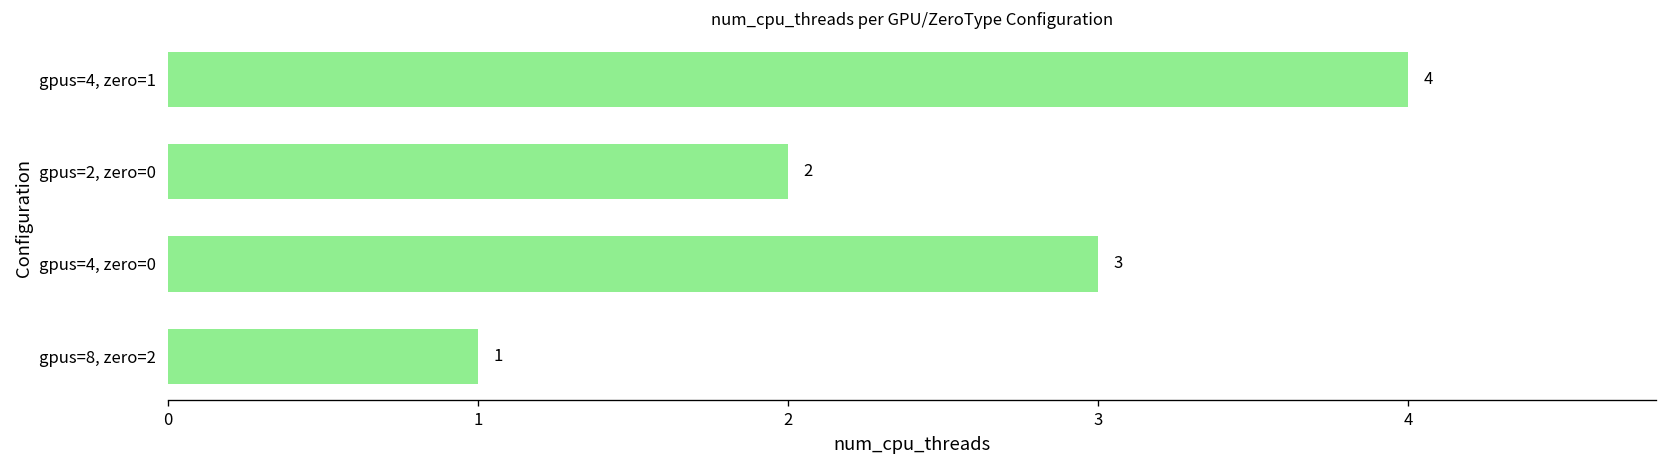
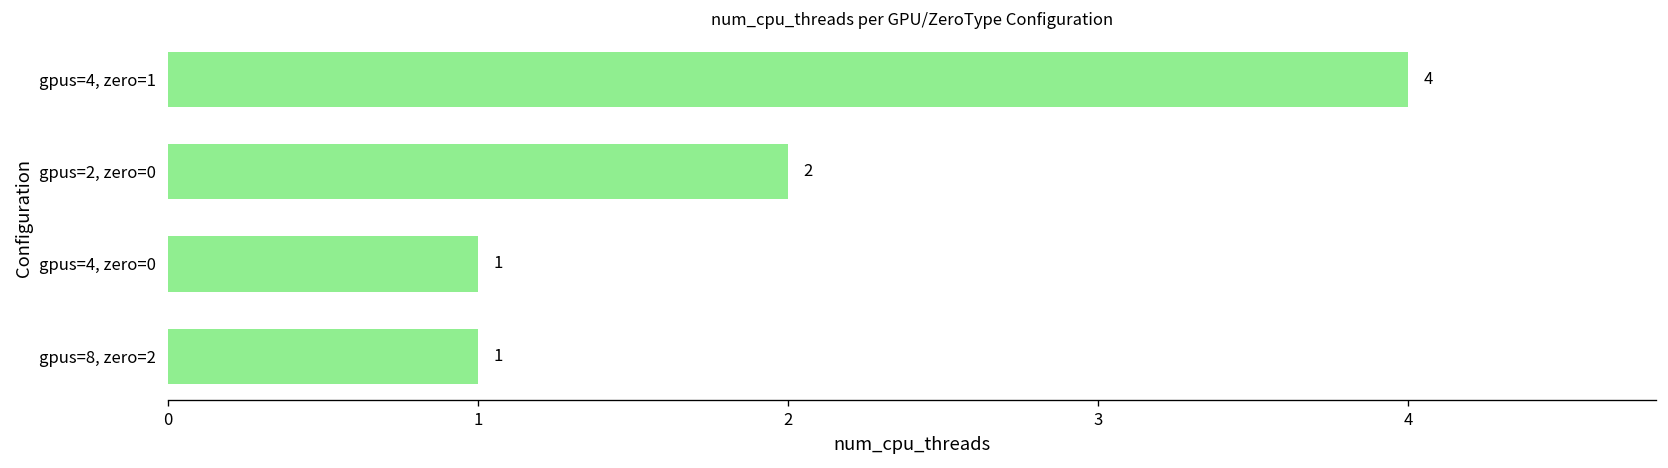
  {
    "gpus=4, zero=1": 4,
    "gpus=2, zero=0": 2,
-   "gpus=4, zero=0": 3,
+   "gpus=4, zero=0": 1,
    "gpus=8, zero=2": 1
  }
